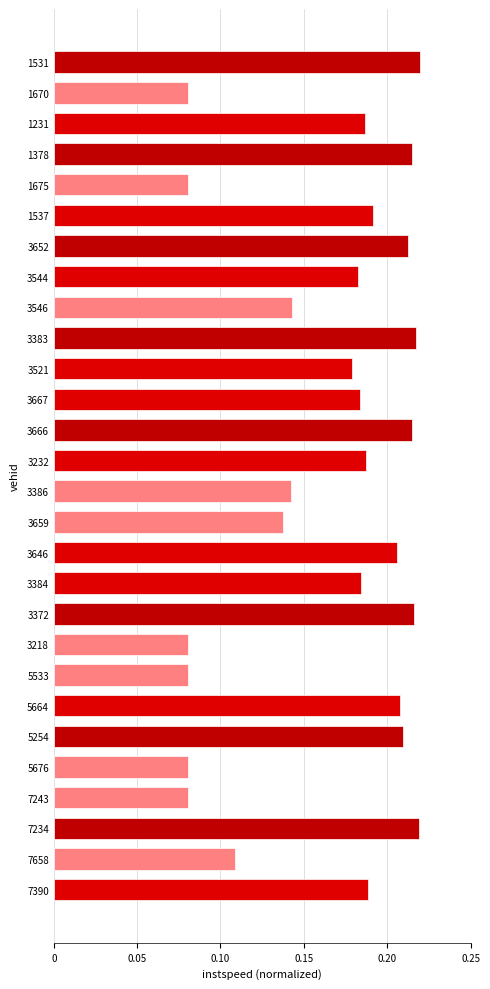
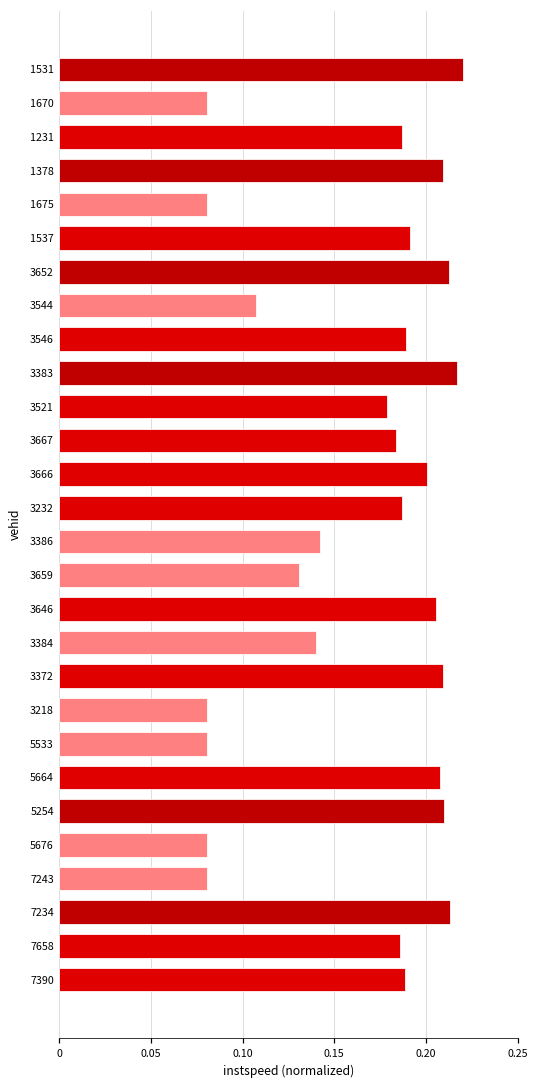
  {
    "1531": 0.220,
    "1670": 0.081,
    "1231": 0.187,
-   "1378": 0.215,
+   "1378": 0.209,
    "1675": 0.081,
    "1537": 0.191,
    "3652": 0.212,
-   "3544": 0.183,
-   "3546": 0.143,
+   "3544": 0.107,
+   "3546": 0.189,
    "3383": 0.217,
    "3521": 0.179,
    "3667": 0.184,
-   "3666": 0.215,
+   "3666": 0.201,
    "3232": 0.187,
    "3386": 0.142,
-   "3659": 0.138,
+   "3659": 0.131,
    "3646": 0.206,
-   "3384": 0.185,
-   "3372": 0.216,
+   "3384": 0.140,
+   "3372": 0.209,
    "3218": 0.081,
    "5533": 0.081,
    "5664": 0.208,
    "5254": 0.210,
    "5676": 0.081,
    "7243": 0.081,
-   "7234": 0.219,
-   "7658": 0.108,
+   "7234": 0.213,
+   "7658": 0.186,
    "7390": 0.188
  }
